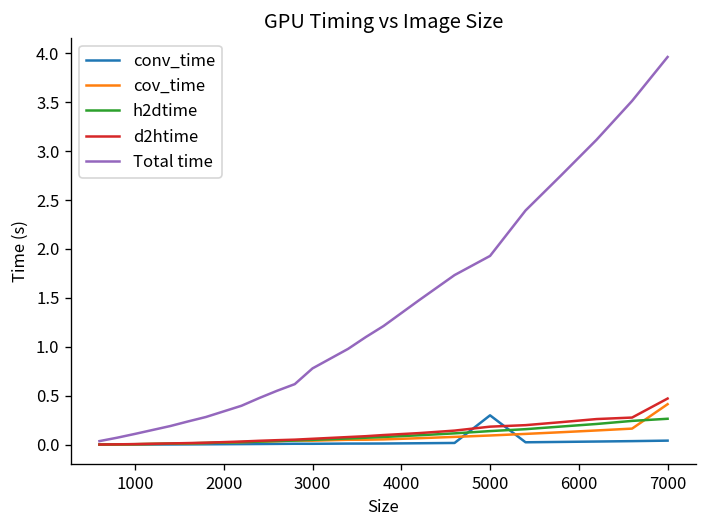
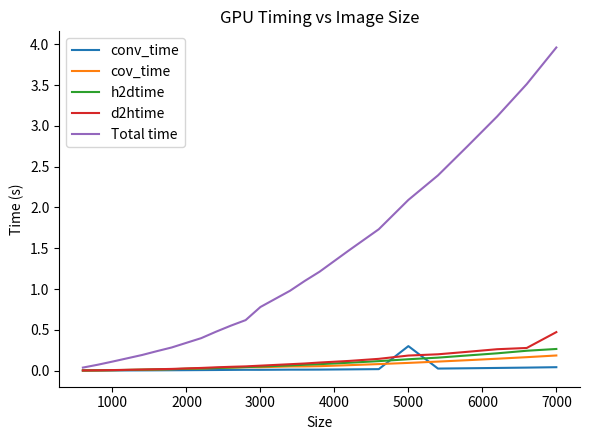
  {
    "conv_time": {
      "3000": 0.0,
      "5000": 0.3,
      "7000": 0.0
    },
    "cov_time": {
      "5000": 0.1,
-     "7000": 0.4
+     "7000": 0.2
    },
    "h2dtime": {
      "5000": 0.1,
      "7000": 0.3
    },
    "d2htime": {
      "5000": 0.2,
      "7000": 0.5
    },
    "Total time": {
      "1000": 0.1,
      "3000": 0.8,
-     "5000": 1.9,
+     "5000": 2.1,
      "7000": 4.0
    }
  }
